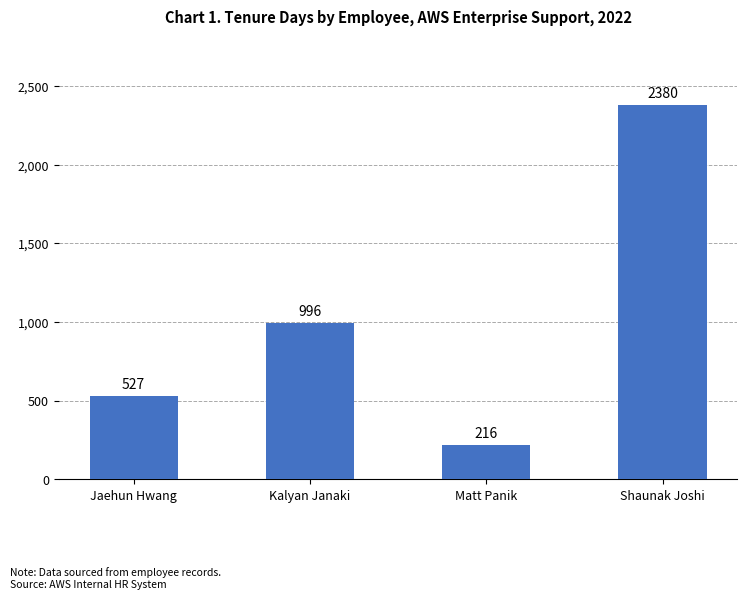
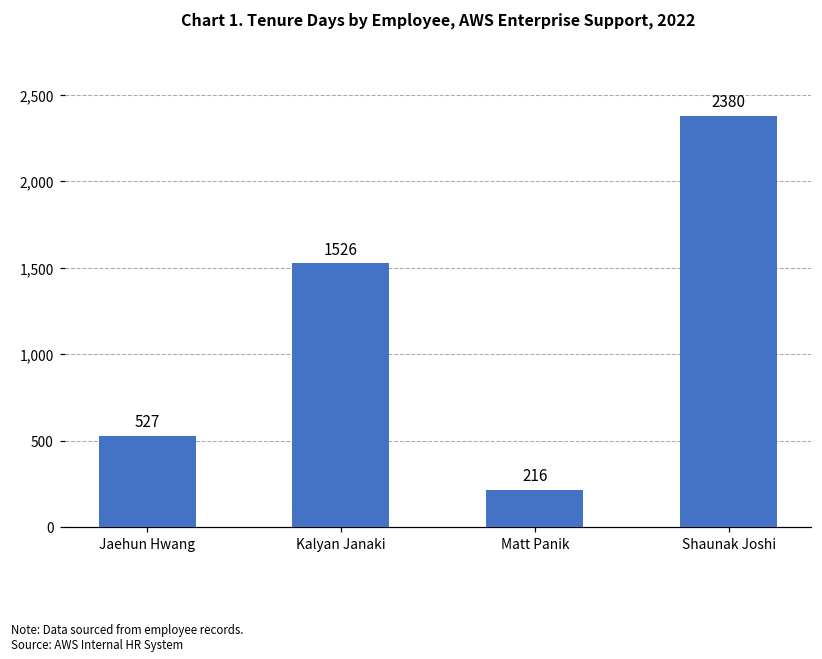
  {
    "Jaehun Hwang": 527,
-   "Kalyan Janaki": 996,
+   "Kalyan Janaki": 1526,
    "Matt Panik": 216,
    "Shaunak Joshi": 2380
  }
